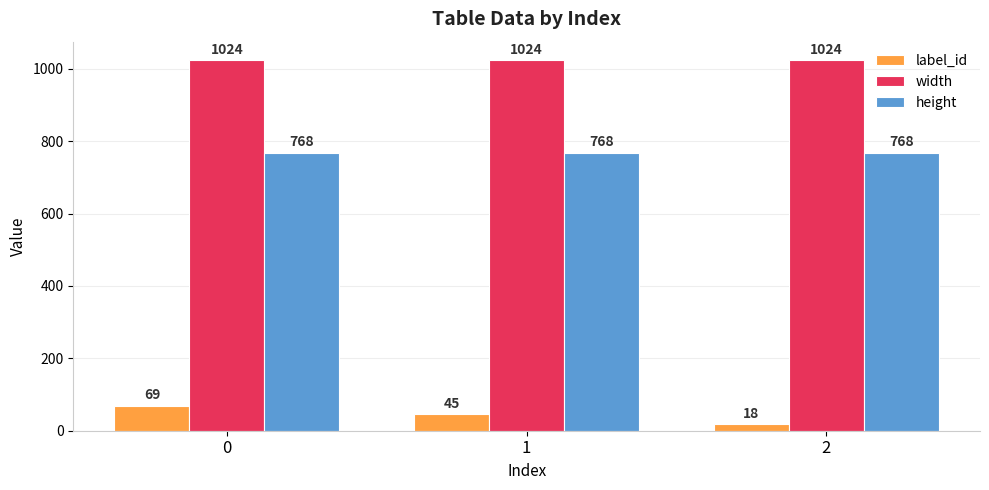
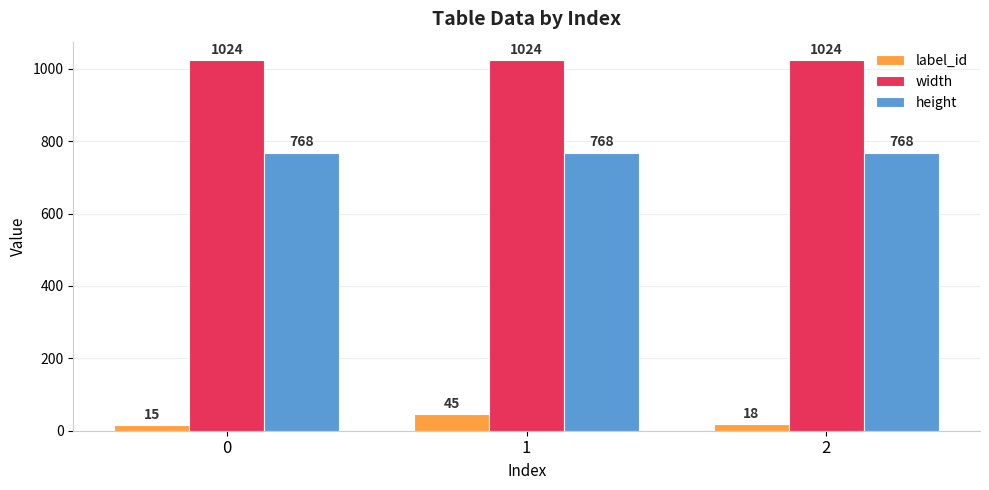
  {
    "label_id": {
-     "0": 69,
+     "0": 15,
      "1": 45,
      "2": 18
    },
    "width": {
      "0": 1024,
      "1": 1024,
      "2": 1024
    },
    "height": {
      "0": 768,
      "1": 768,
      "2": 768
    }
  }
